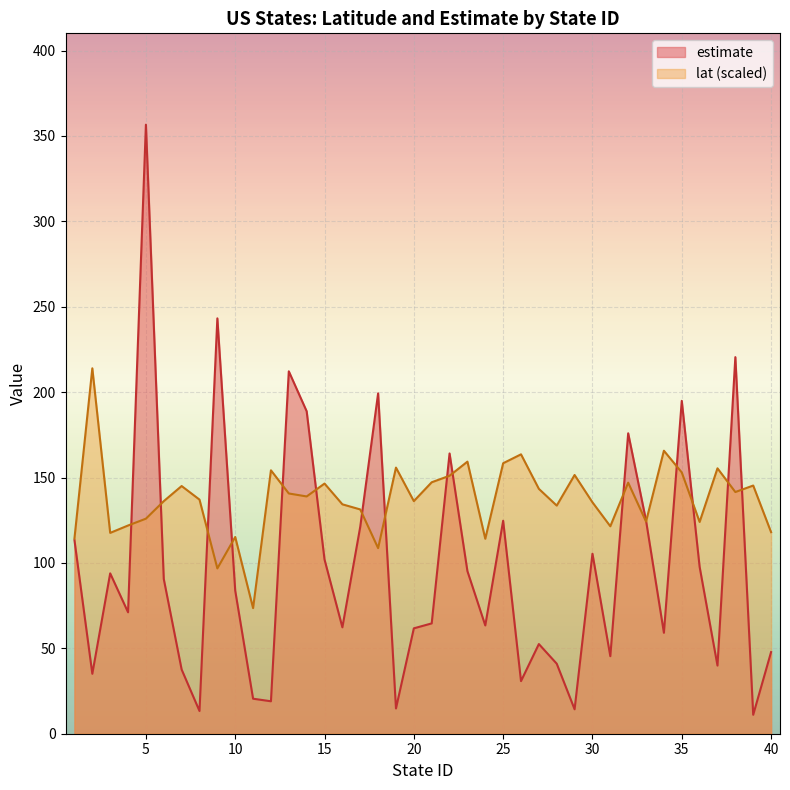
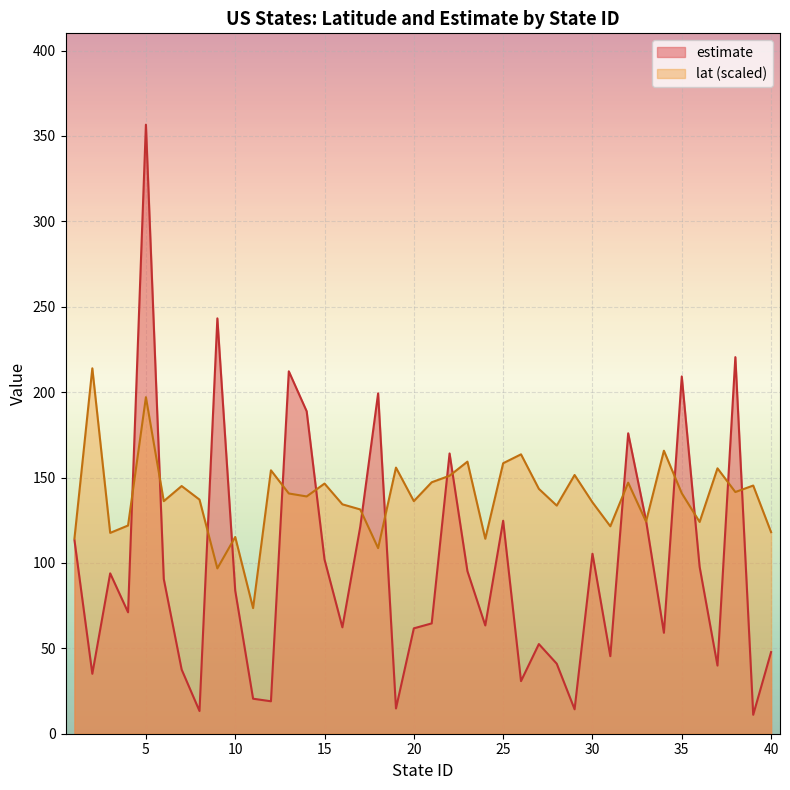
  {
    "estimate": {
      "5": 357,
      "10": 84,
      "15": 102,
      "20": 62,
      "25": 125,
      "30": 105,
-     "35": 195,
+     "35": 209,
      "40": 48
    },
    "lat (scaled)": {
-     "5": 126,
+     "5": 197,
      "10": 115,
      "15": 146,
      "20": 136,
      "25": 158,
      "30": 135,
-     "35": 153,
+     "35": 141,
      "40": 118
    }
  }
